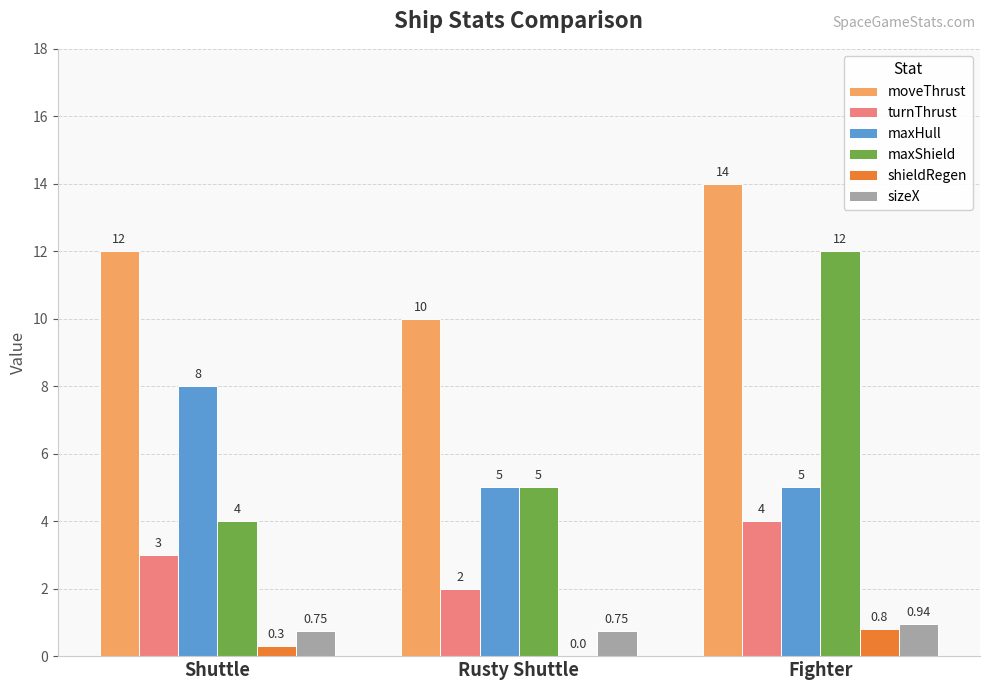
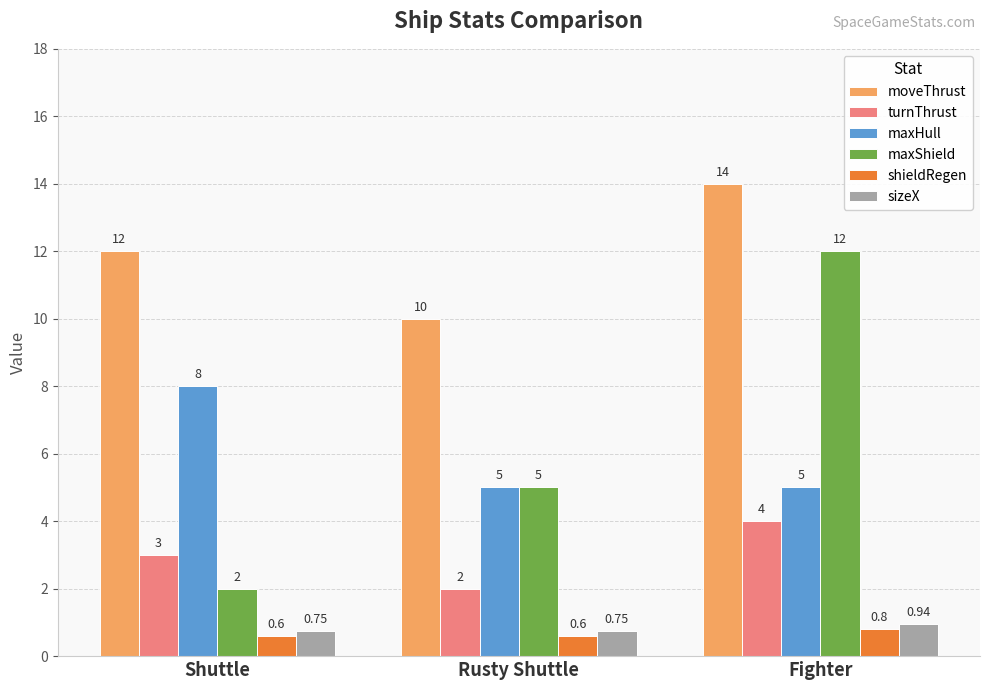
  {
    "maxHull": {
      "Shuttle": 8,
      "Rusty Shuttle": 5,
      "Fighter": 5
    },
    "maxShield": {
-     "Shuttle": 4,
+     "Shuttle": 2,
      "Rusty Shuttle": 5,
      "Fighter": 12
    },
    "shieldRegen": {
-     "Shuttle": 0.3,
-     "Rusty Shuttle": 0.0,
+     "Shuttle": 0.6,
+     "Rusty Shuttle": 0.6,
      "Fighter": 0.8
    },
    "sizeX": {
      "Shuttle": 0.75,
      "Rusty Shuttle": 0.75,
      "Fighter": 0.94
    }
  }
